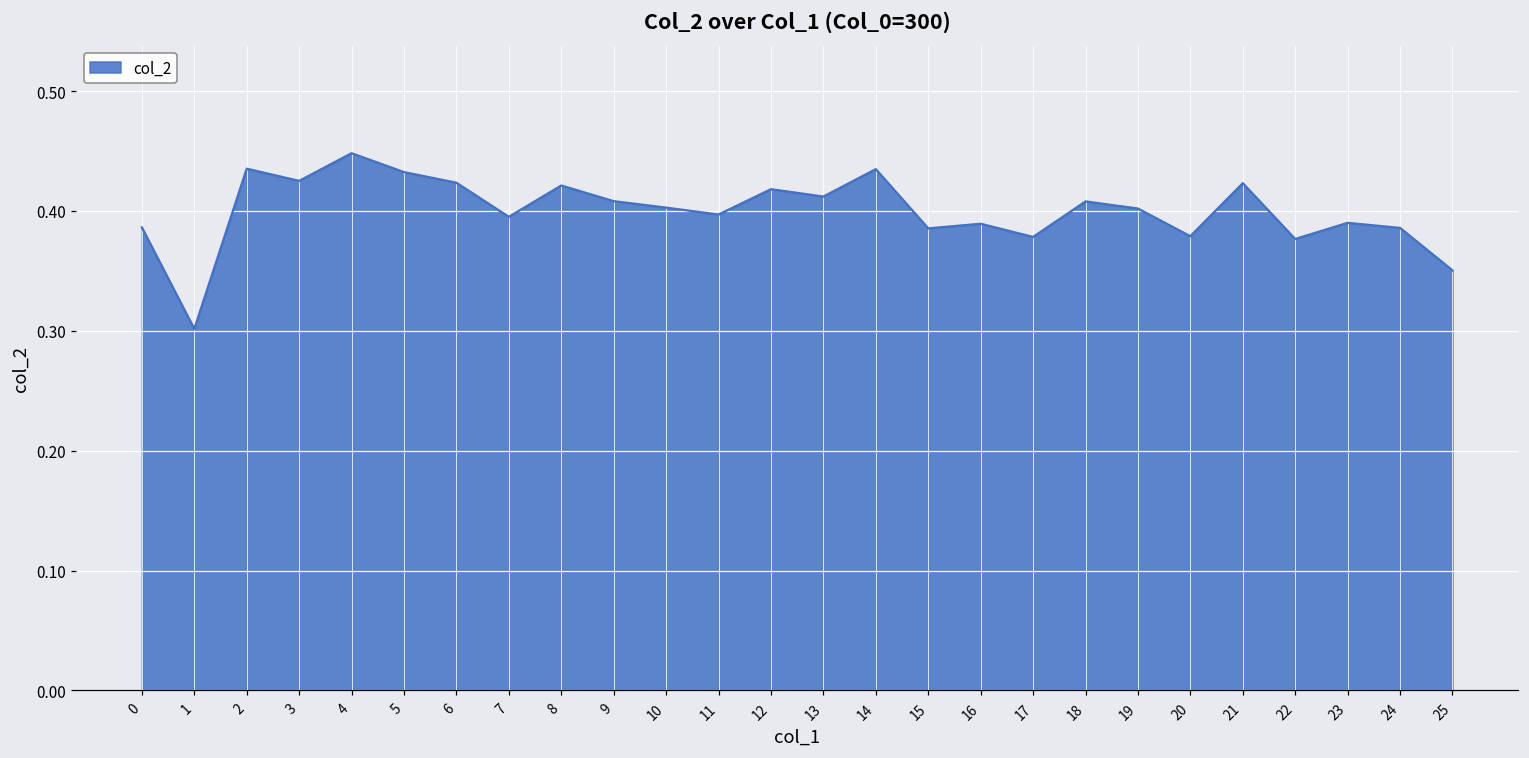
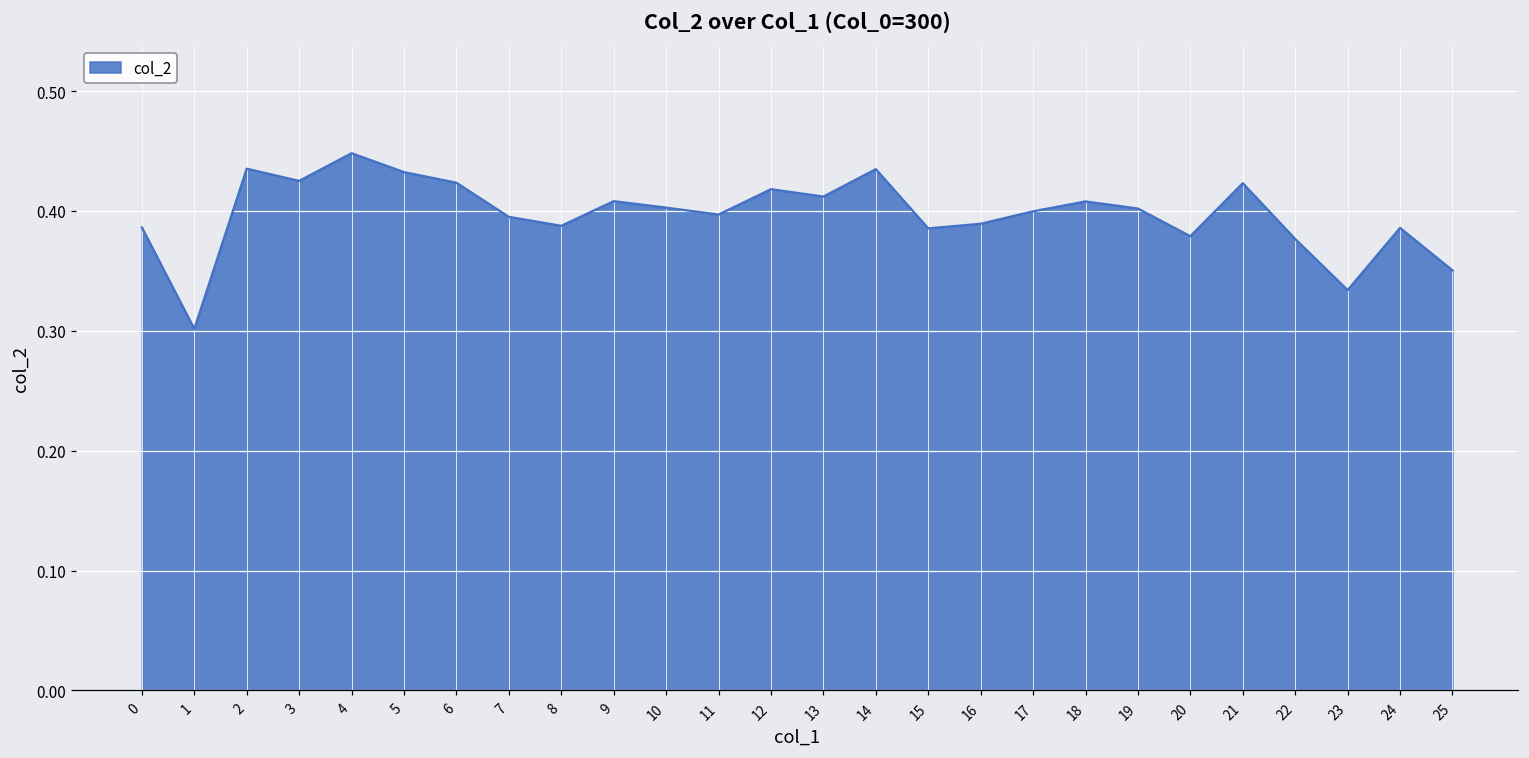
  {
    "0": 0.386,
    "1": 0.302,
    "2": 0.435,
    "3": 0.425,
    "4": 0.448,
    "5": 0.432,
    "6": 0.424,
    "7": 0.395,
-   "8": 0.421,
+   "8": 0.388,
    "9": 0.408,
    "10": 0.403,
    "11": 0.397,
    "12": 0.418,
    "13": 0.412,
    "14": 0.435,
    "15": 0.385,
    "16": 0.389,
-   "17": 0.378,
+   "17": 0.400,
    "18": 0.408,
    "19": 0.402,
    "20": 0.379,
    "21": 0.423,
    "22": 0.377,
-   "23": 0.390,
+   "23": 0.334,
    "24": 0.386,
    "25": 0.350
  }
